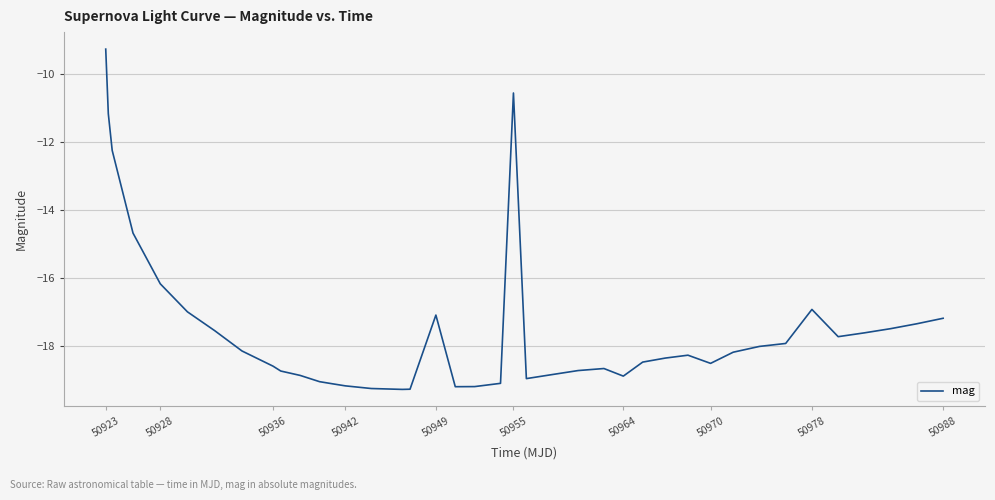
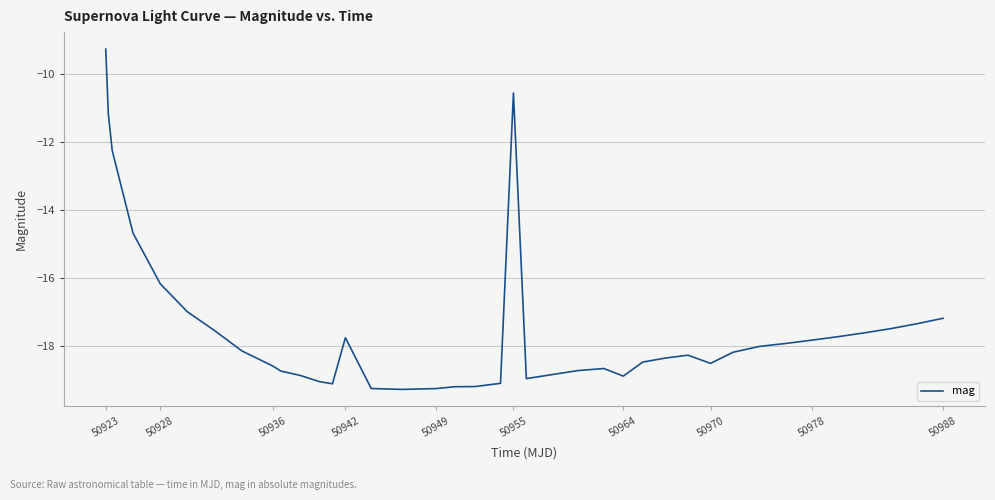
  {
    "50923": -9.3,
    "50928": -16.2,
    "50936": -18.6,
-   "50942": -19.2,
-   "50949": -17.1,
+   "50942": -17.8,
+   "50949": -19.3,
    "50955": -10.6,
    "50964": -18.9,
    "50970": -18.5,
-   "50978": -16.9,
+   "50978": -17.8,
    "50988": -17.2
  }
